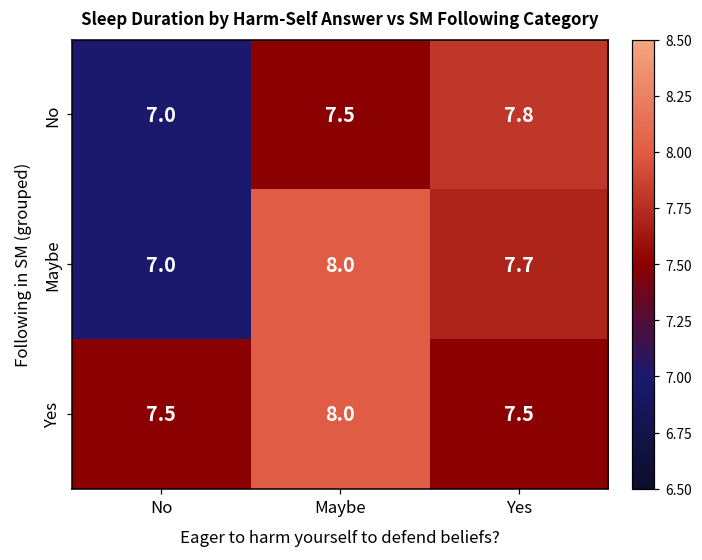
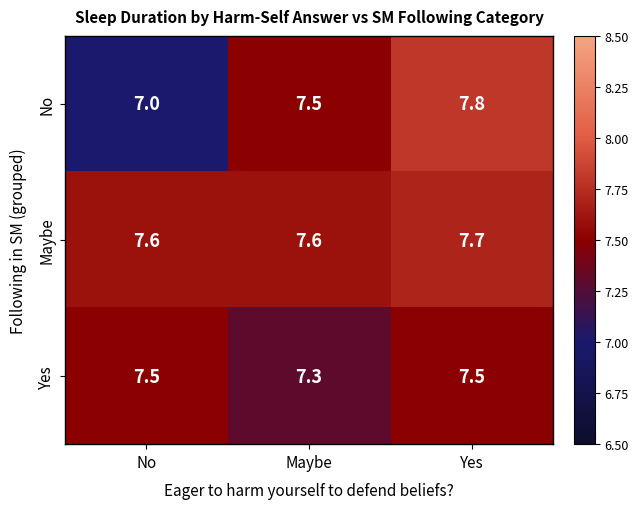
  {
    "No": {
      "No": 7.0,
      "Maybe": 7.5,
      "Yes": 7.8
    },
    "Maybe": {
-     "No": 7.0,
-     "Maybe": 8.0,
+     "No": 7.6,
+     "Maybe": 7.6,
      "Yes": 7.7
    },
    "Yes": {
      "No": 7.5,
-     "Maybe": 8.0,
+     "Maybe": 7.3,
      "Yes": 7.5
    }
  }
